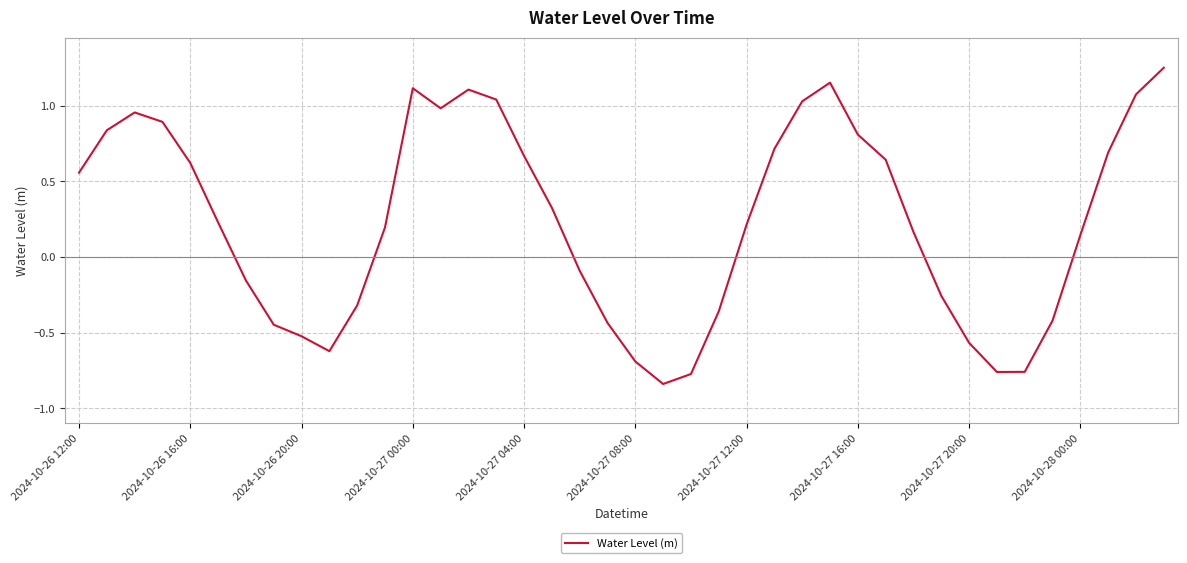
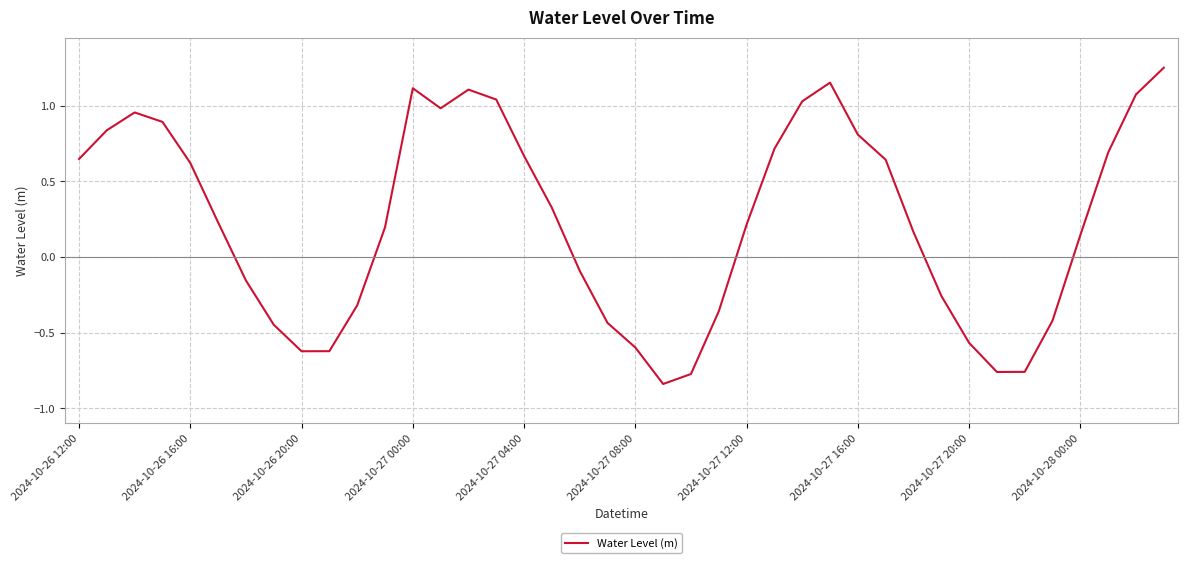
  {
-   "2024-10-26 12:00": 0.56,
+   "2024-10-26 12:00": 0.65,
    "2024-10-26 16:00": 0.62,
-   "2024-10-26 20:00": -0.52,
+   "2024-10-26 20:00": -0.62,
    "2024-10-27 00:00": 1.11,
    "2024-10-27 04:00": 0.67,
-   "2024-10-27 08:00": -0.69,
+   "2024-10-27 08:00": -0.60,
    "2024-10-27 12:00": 0.21,
    "2024-10-27 16:00": 0.81,
    "2024-10-27 20:00": -0.57,
    "2024-10-28 00:00": 0.14
  }
